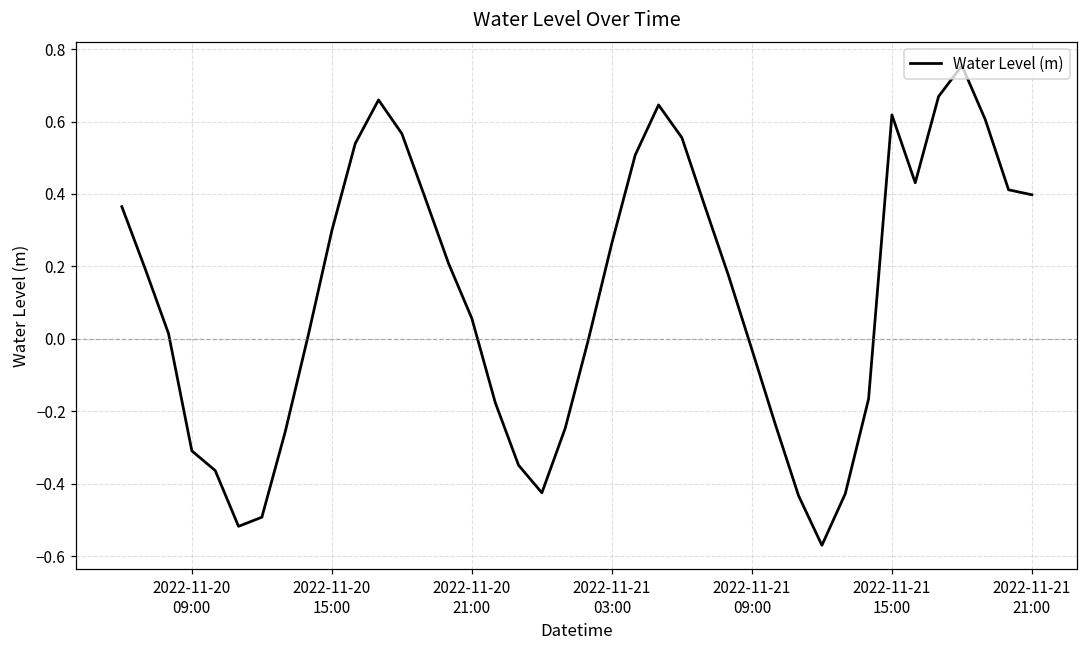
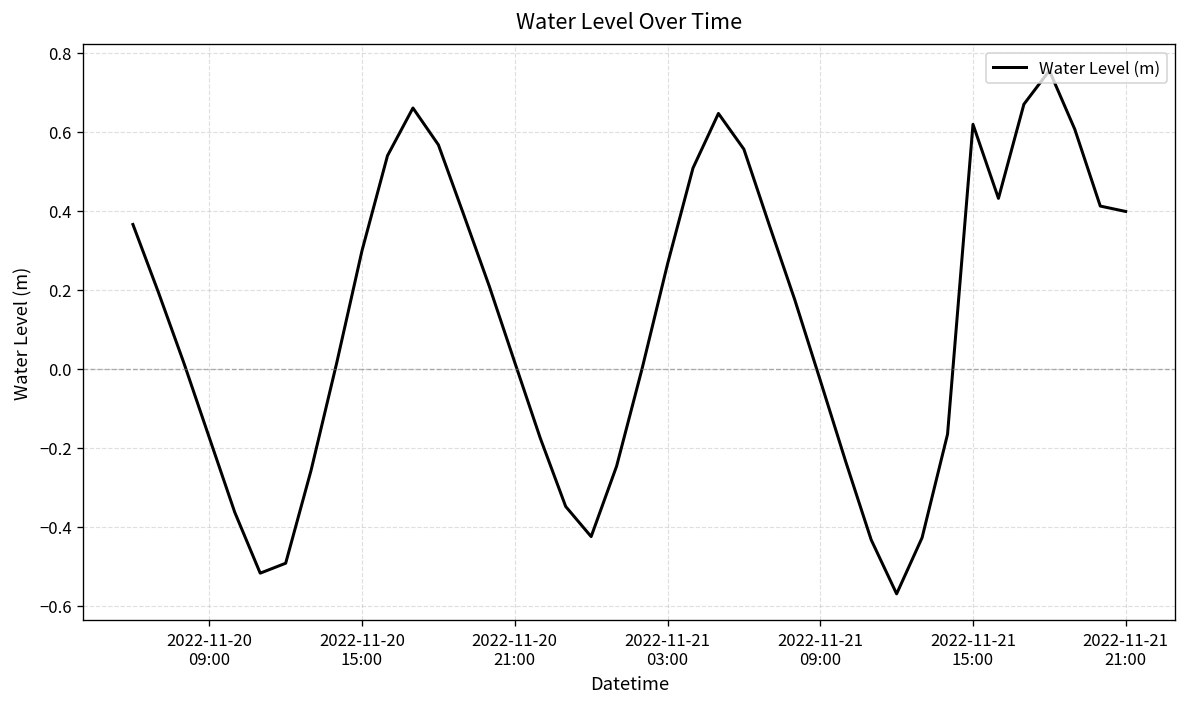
  {
-   "2022-11-20 09:00": -0.31,
+   "2022-11-20 09:00": -0.17,
    "2022-11-20 15:00": 0.30,
-   "2022-11-20 21:00": 0.06,
+   "2022-11-20 21:00": 0.02,
    "2022-11-21 03:00": 0.26,
    "2022-11-21 09:00": -0.03,
    "2022-11-21 15:00": 0.62,
    "2022-11-21 21:00": 0.40
  }
